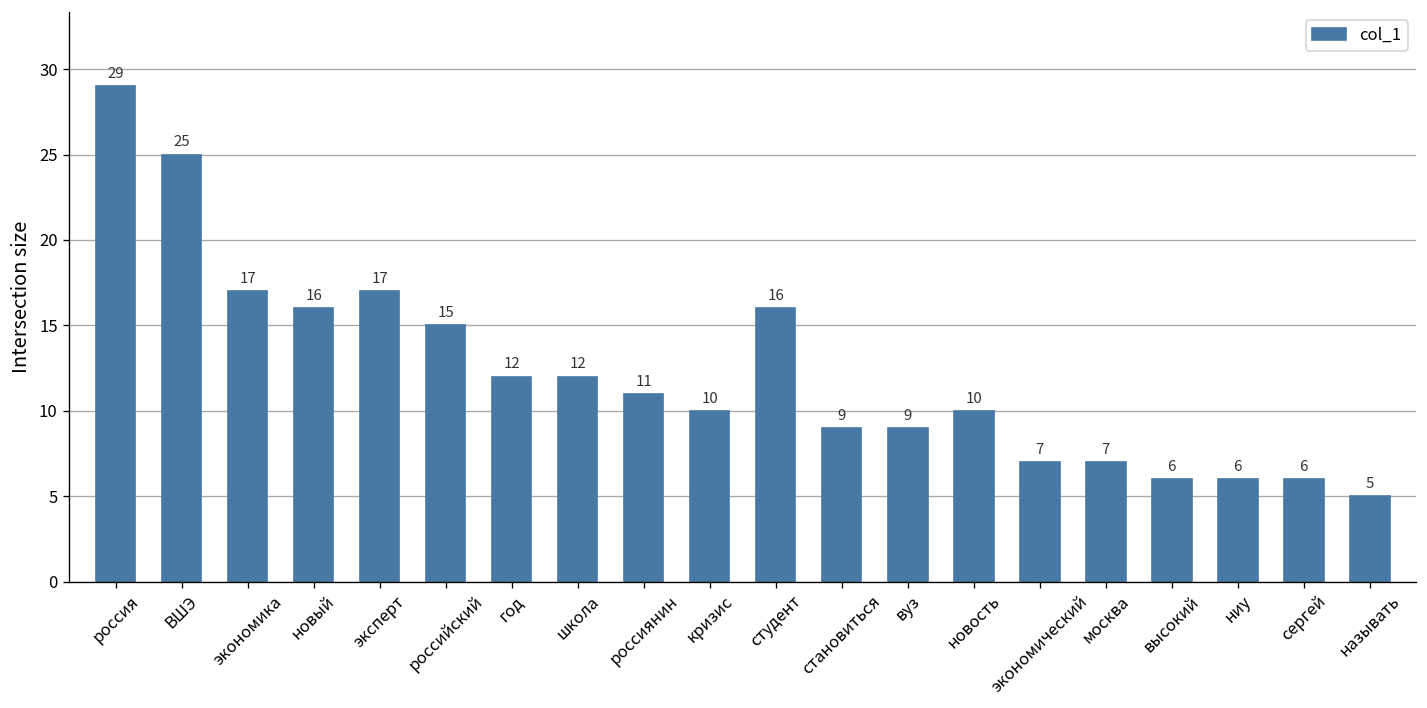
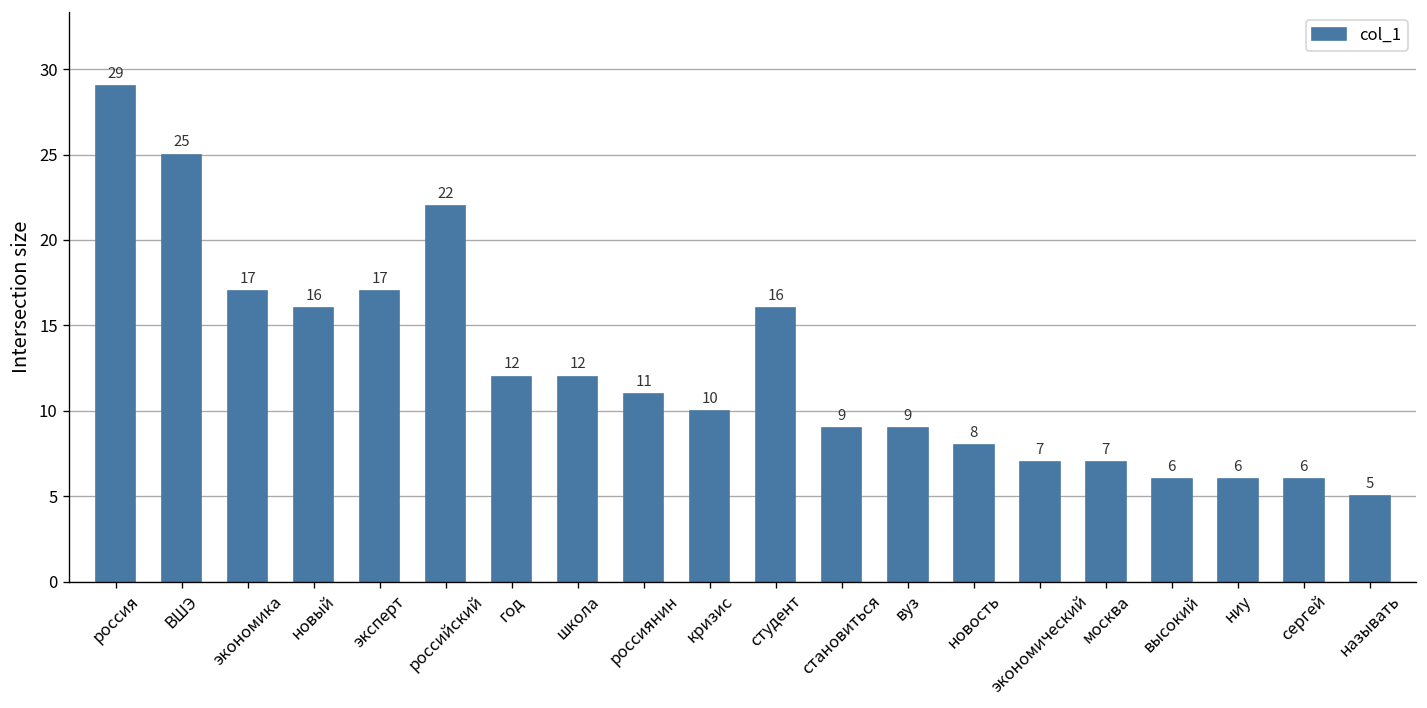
  {
    "россия": 29,
    "ВШЭ": 25,
    "экономика": 17,
    "новый": 16,
    "эксперт": 17,
-   "российский": 15,
+   "российский": 22,
    "год": 12,
    "школа": 12,
    "россиянин": 11,
    "кризис": 10,
    "студент": 16,
    "становиться": 9,
    "вуз": 9,
-   "новость": 10,
+   "новость": 8,
    "экономический": 7,
    "москва": 7,
    "высокий": 6,
    "ниу": 6,
    "сергей": 6,
    "называть": 5
  }
